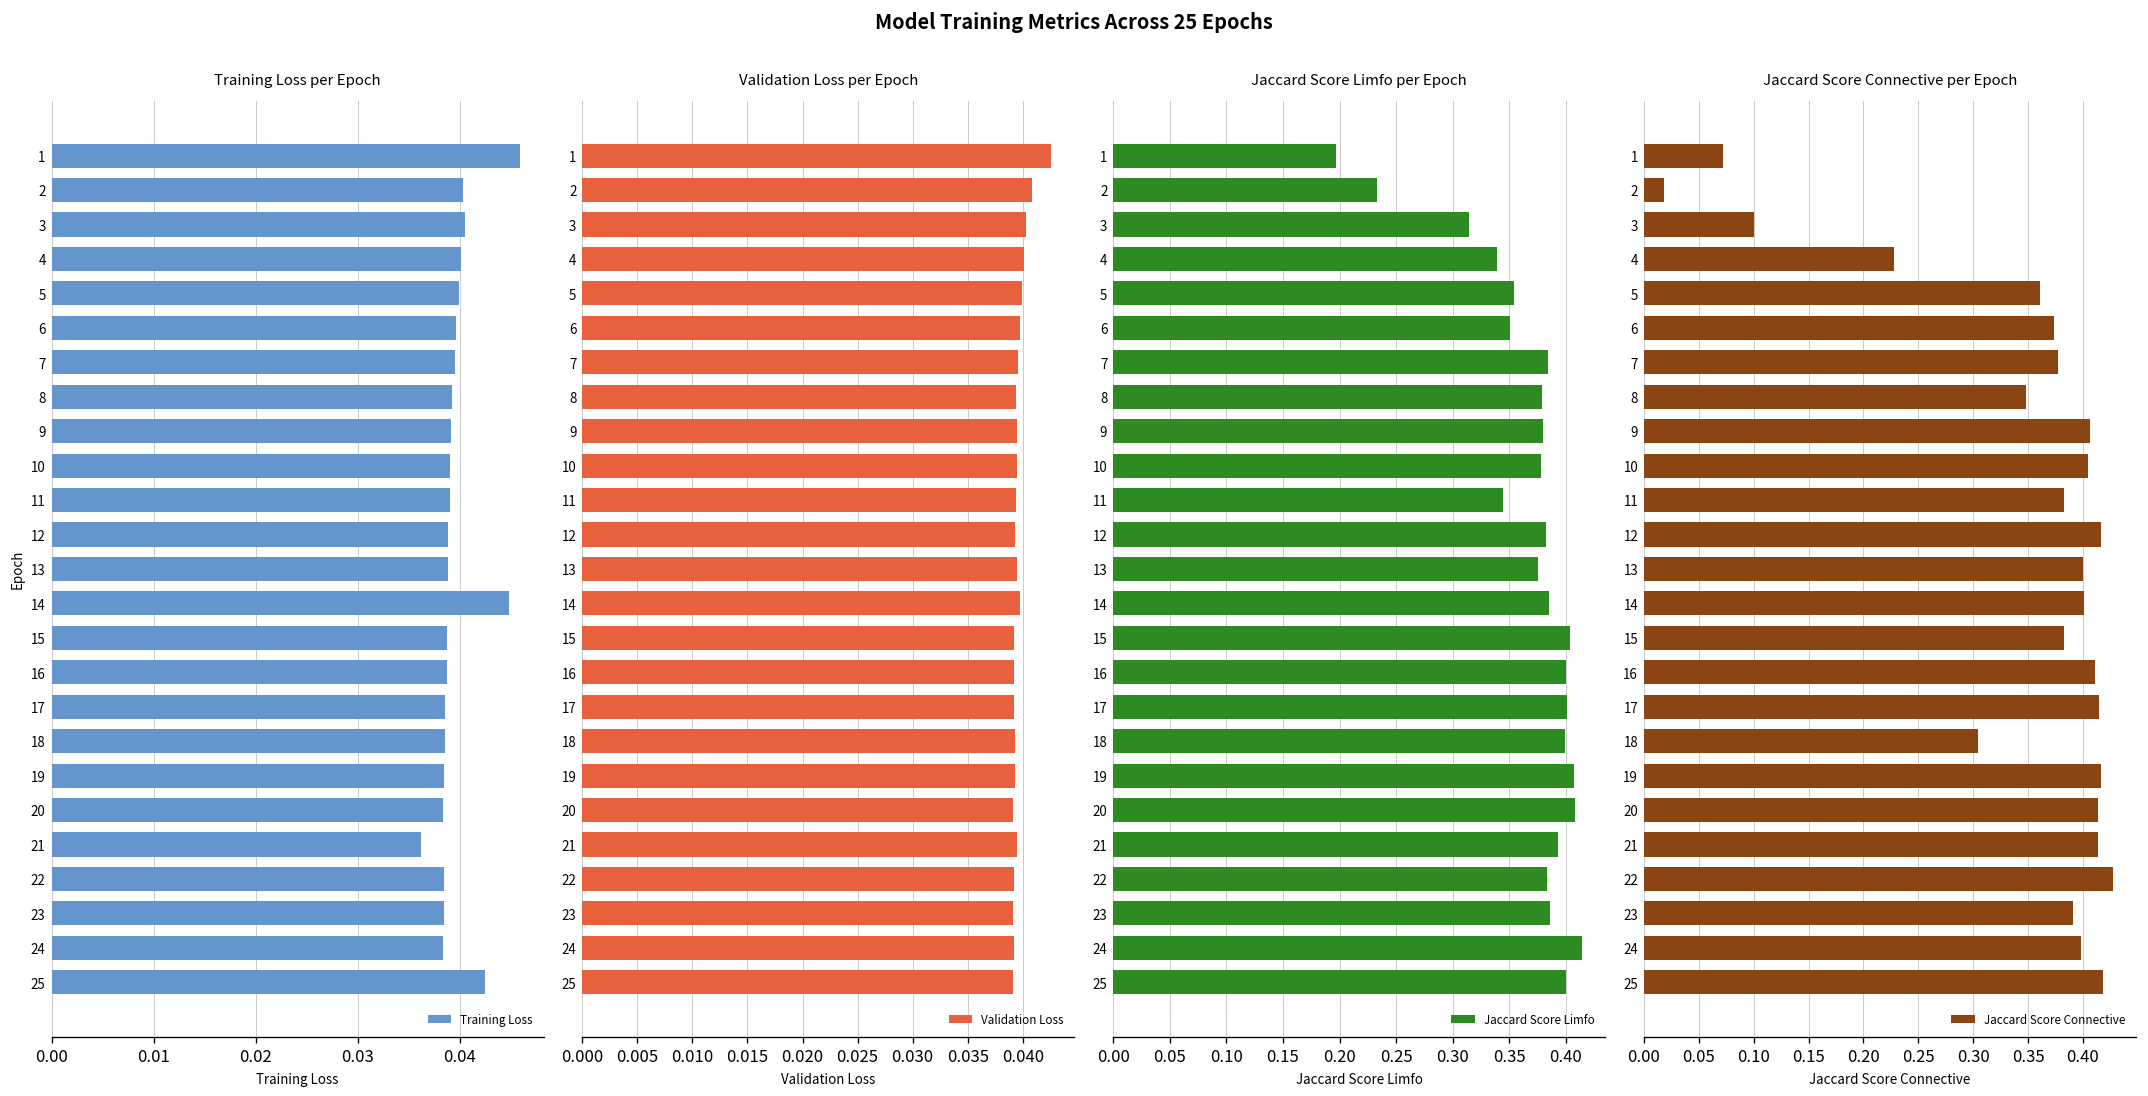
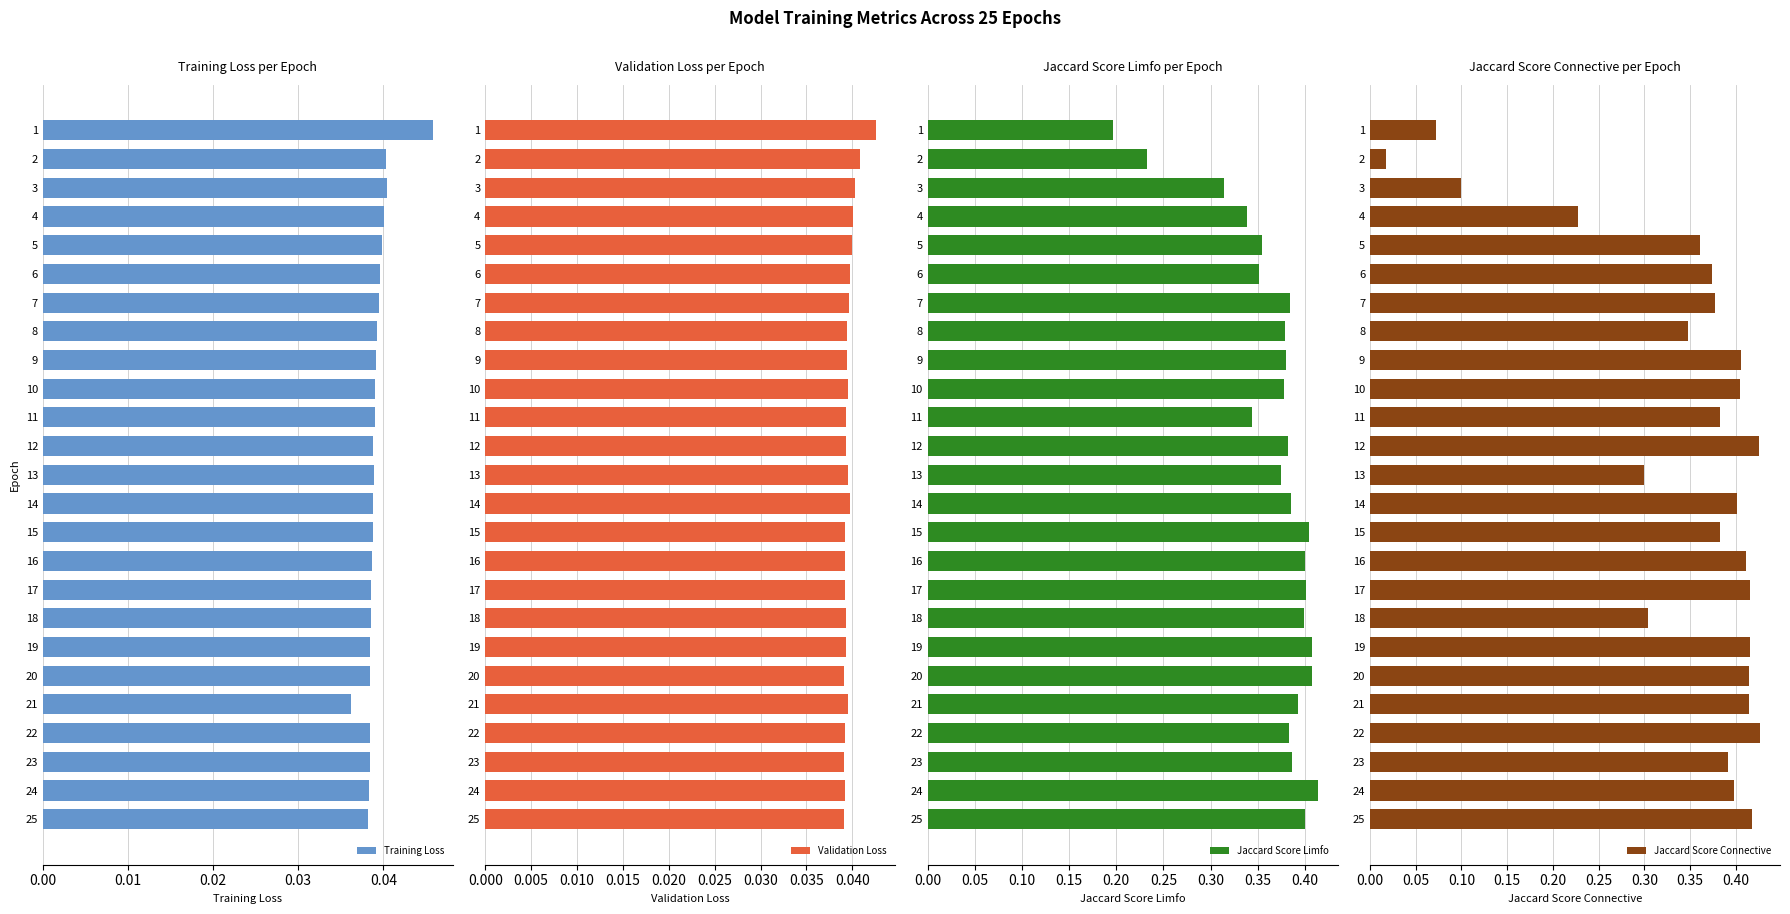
  {
    "Training Loss per Epoch": {
      "1": 0.046,
      "2": 0.040,
      "3": 0.040,
      "4": 0.040,
      "5": 0.040,
      "6": 0.040,
      "7": 0.040,
      "8": 0.039,
      "9": 0.039,
      "10": 0.039,
      "11": 0.039,
      "12": 0.039,
      "13": 0.039,
-     "14": 0.045,
+     "14": 0.039,
      "15": 0.039,
      "16": 0.039,
      "17": 0.039,
      "18": 0.039,
      "19": 0.038,
      "20": 0.038,
      "21": 0.036,
      "22": 0.038,
      "23": 0.038,
      "24": 0.038,
-     "25": 0.042
+     "25": 0.038
    },
    "Validation Loss per Epoch": {
      "1": 0.043,
      "2": 0.041,
      "3": 0.040,
      "4": 0.040,
      "5": 0.040,
      "6": 0.040,
      "7": 0.040,
      "8": 0.039,
      "9": 0.039,
      "10": 0.040,
      "11": 0.039,
      "12": 0.039,
      "13": 0.040,
      "14": 0.040,
      "15": 0.039,
      "16": 0.039,
      "17": 0.039,
      "18": 0.039,
      "19": 0.039,
      "20": 0.039,
      "21": 0.039,
      "22": 0.039,
      "23": 0.039,
      "24": 0.039,
      "25": 0.039
    },
    "Jaccard Score Limfo per Epoch": {
      "1": 0.20,
      "2": 0.23,
      "3": 0.31,
      "4": 0.34,
      "5": 0.35,
      "6": 0.35,
      "7": 0.38,
      "8": 0.38,
      "9": 0.38,
      "10": 0.38,
      "11": 0.34,
      "12": 0.38,
      "13": 0.38,
      "14": 0.39,
      "15": 0.40,
      "16": 0.40,
      "17": 0.40,
      "18": 0.40,
      "19": 0.41,
      "20": 0.41,
      "21": 0.39,
      "22": 0.38,
      "23": 0.39,
      "24": 0.41,
      "25": 0.40
    },
    "Jaccard Score Connective per Epoch": {
      "1": 0.07,
      "2": 0.02,
      "3": 0.10,
      "4": 0.23,
      "5": 0.36,
      "6": 0.37,
      "7": 0.38,
      "8": 0.35,
      "9": 0.41,
      "10": 0.41,
      "11": 0.38,
-     "12": 0.42,
-     "13": 0.4,
+     "12": 0.43,
+     "13": 0.3,
      "14": 0.40,
      "15": 0.38,
      "16": 0.41,
      "17": 0.42,
      "18": 0.30,
      "19": 0.42,
      "20": 0.41,
      "21": 0.41,
      "22": 0.43,
      "23": 0.39,
      "24": 0.40,
      "25": 0.42
    }
  }
